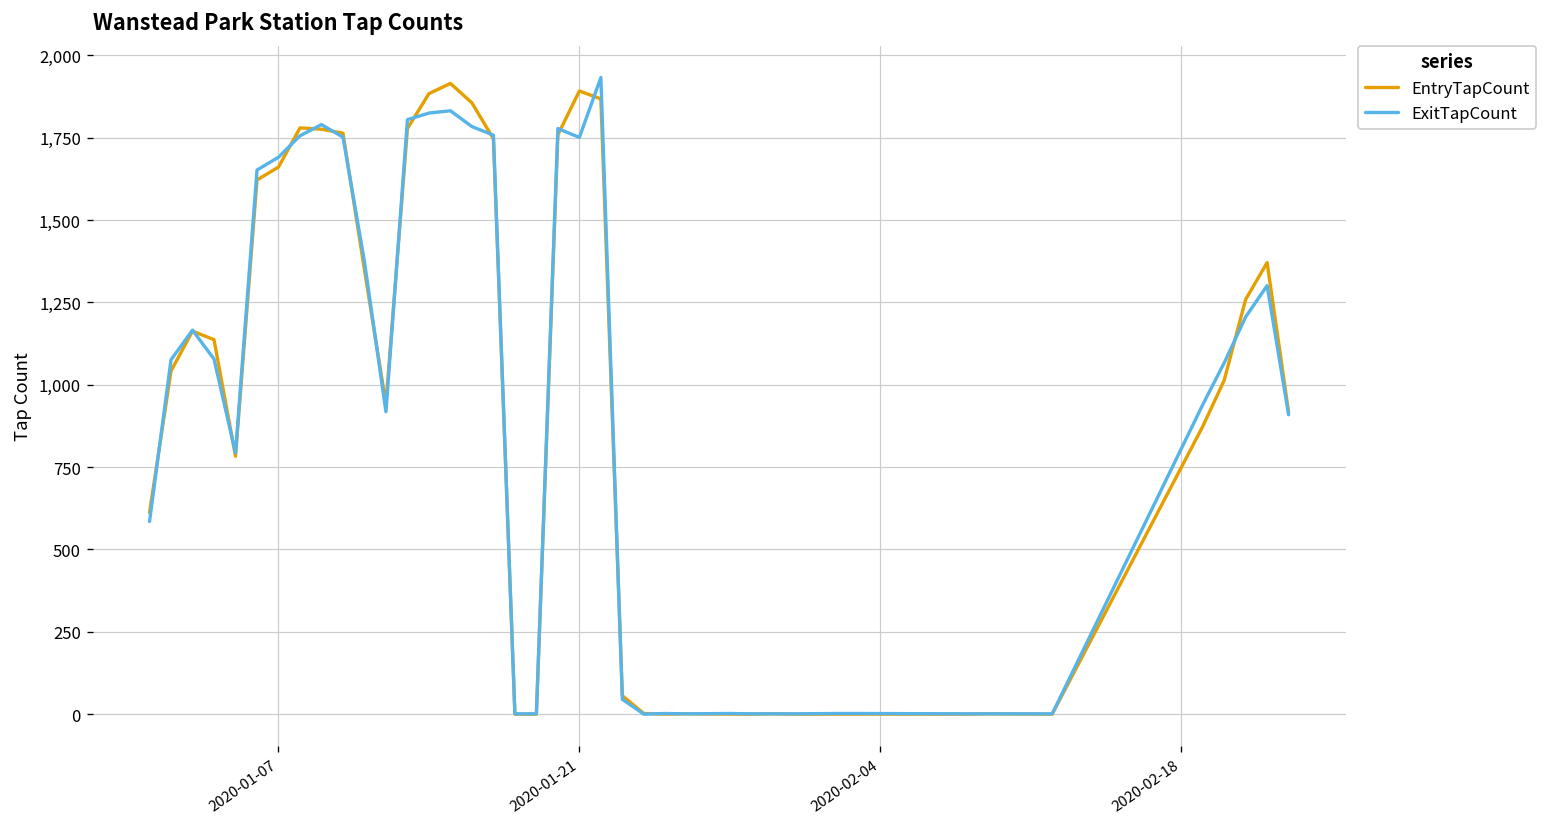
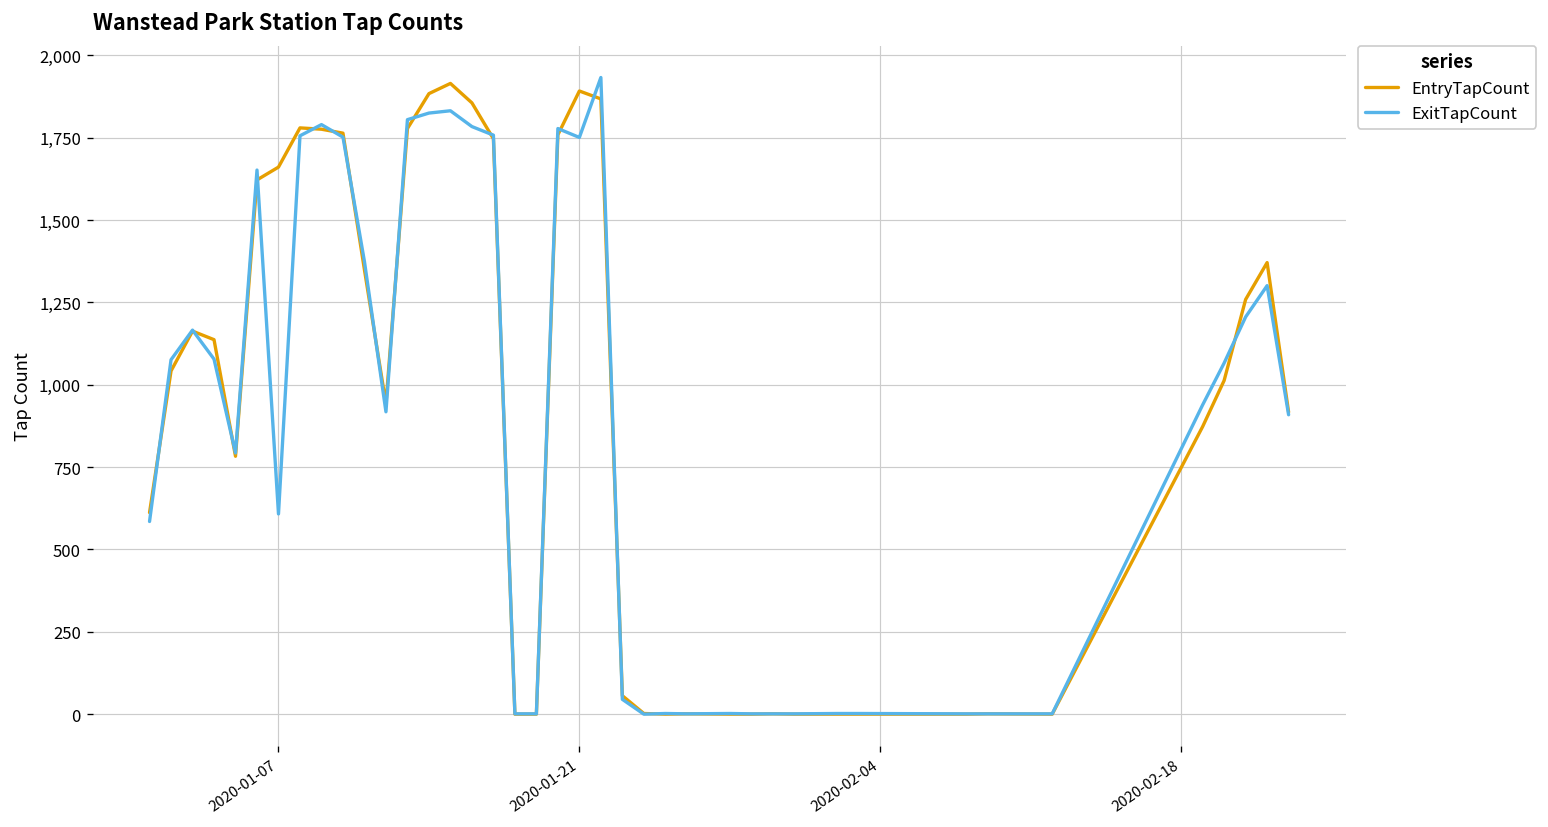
  {
    "EntryTapCount": {
      "2020-01-07": "1,660",
      "2020-01-21": "1,890"
    },
    "ExitTapCount": {
-     "2020-01-07": "1,690",
+     "2020-01-07": "610",
      "2020-01-21": "1,750"
    }
  }
